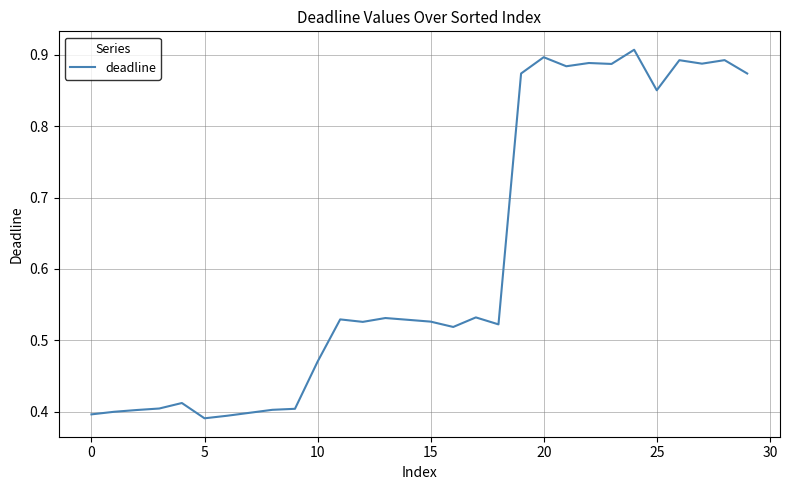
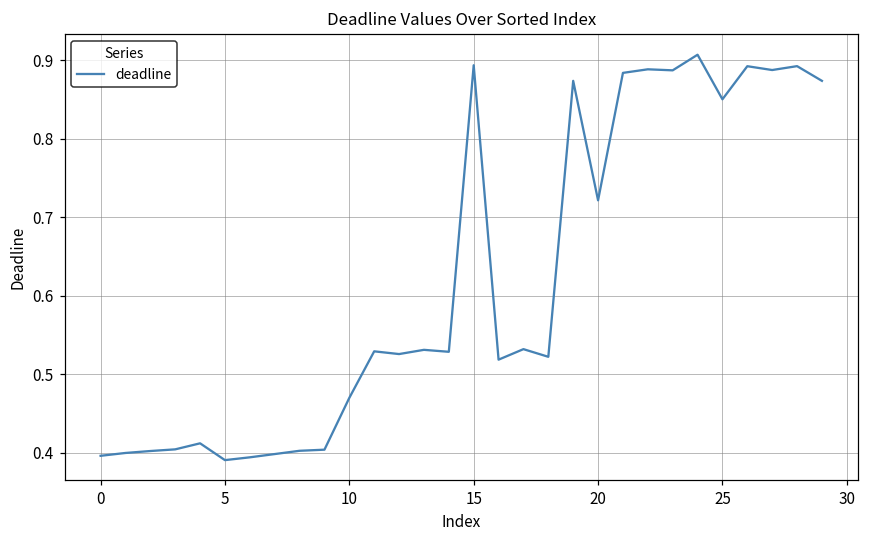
  {
    "0": 0.40,
    "5": 0.39,
    "10": 0.47,
-   "15": 0.53,
-   "20": 0.90,
+   "15": 0.89,
+   "20": 0.72,
    "25": 0.85
  }
